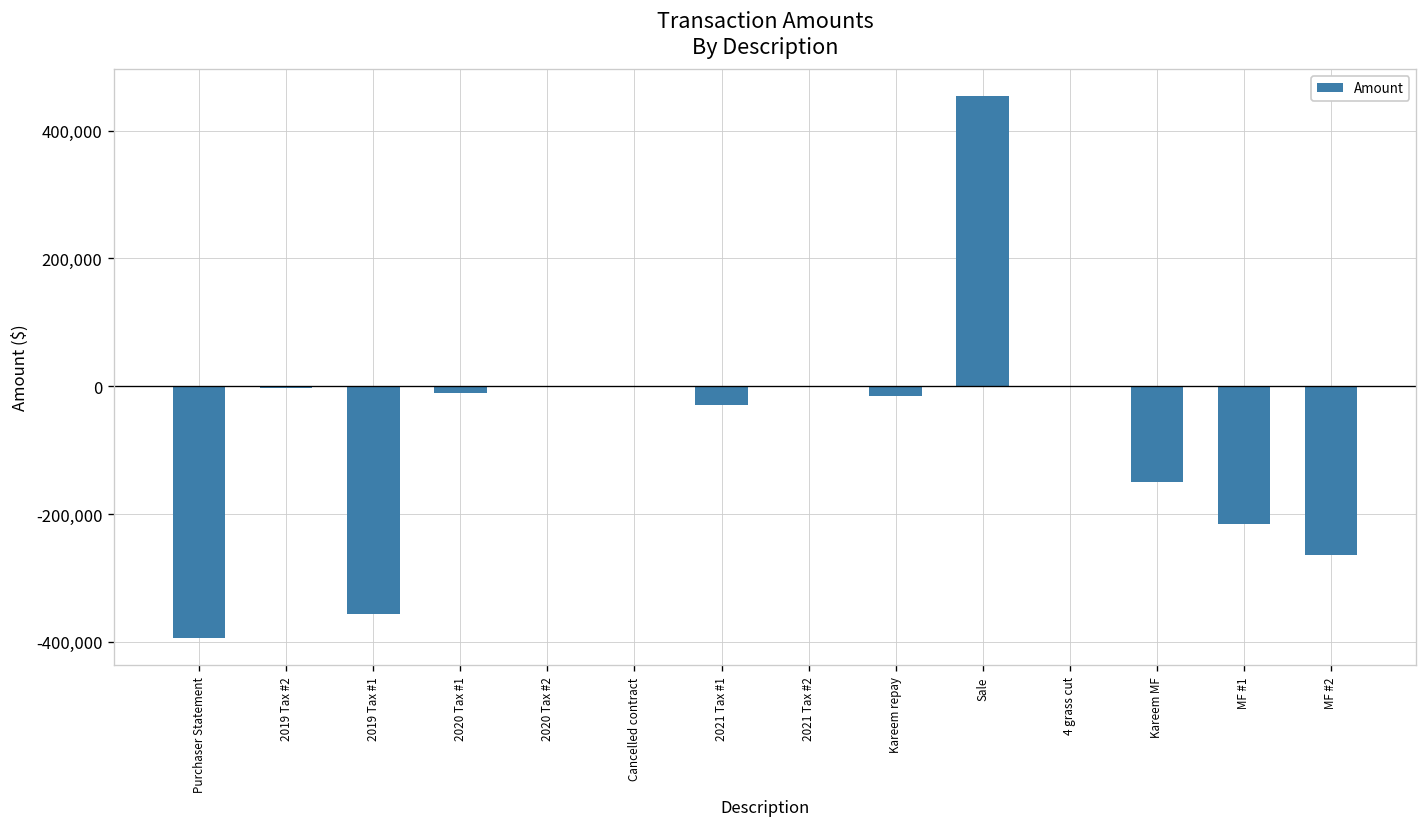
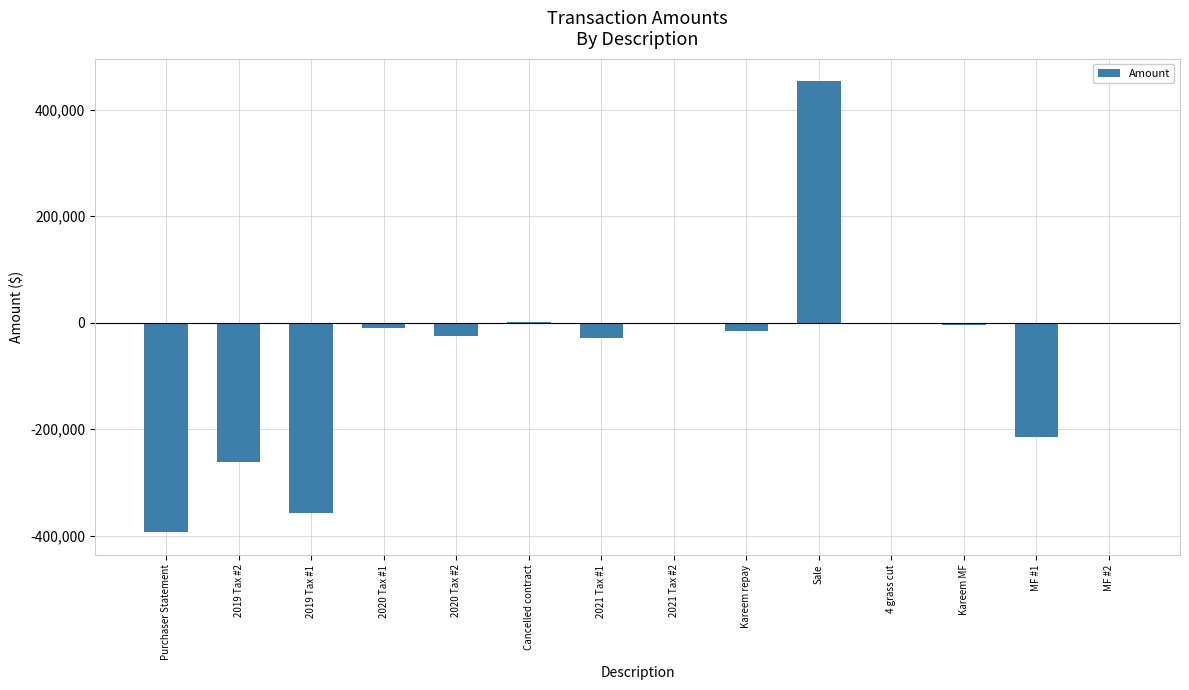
  {
    "Purchaser Statement": "-390,000",
-   "2019 Tax #2": "0",
+   "2019 Tax #2": "-260,000",
    "2019 Tax #1": "-360,000",
    "2020 Tax #1": "-10,000",
-   "2020 Tax #2": "0",
+   "2020 Tax #2": "-30,000",
    "2021 Tax #1": "-30,000",
    "Kareem repay": "-20,000",
    "Sale": "450,000",
-   "Kareem MF": "-150,000",
+   "Kareem MF": "-10,000",
    "MF #1": "-220,000",
-   "MF #2": "-260,000"
+   "MF #2": "0"
  }
